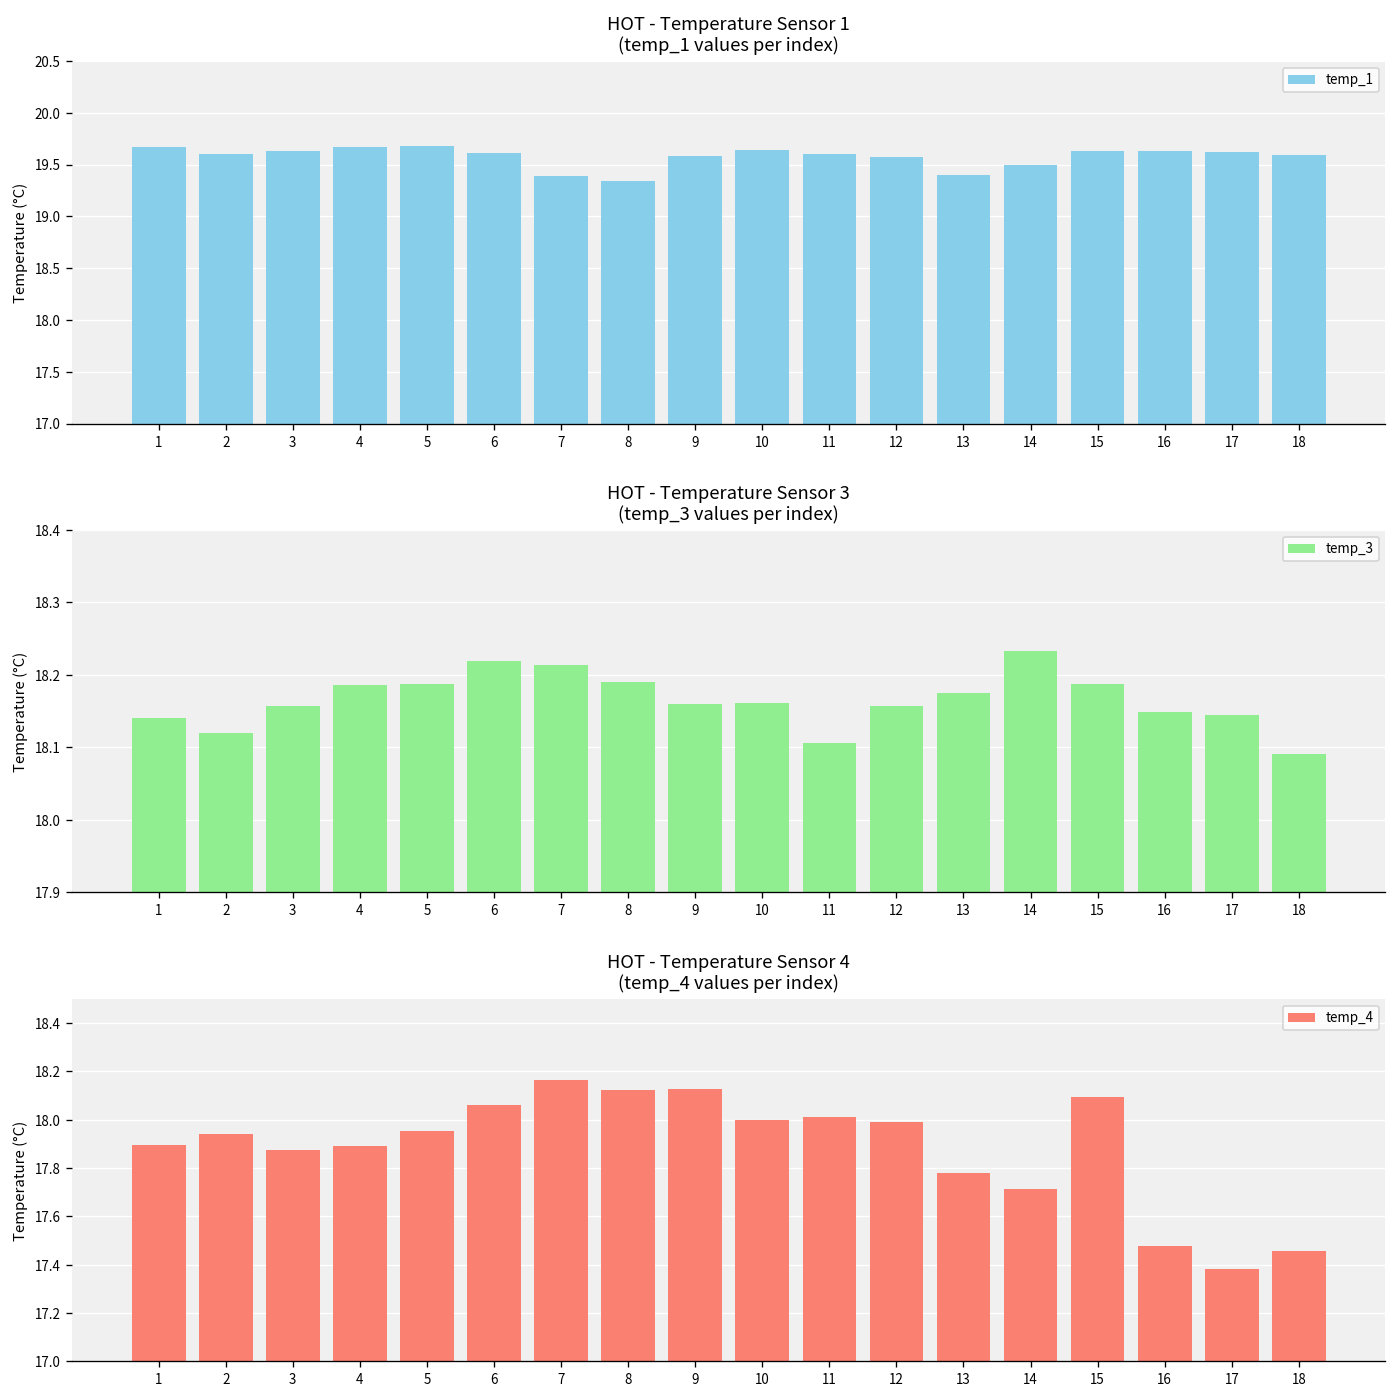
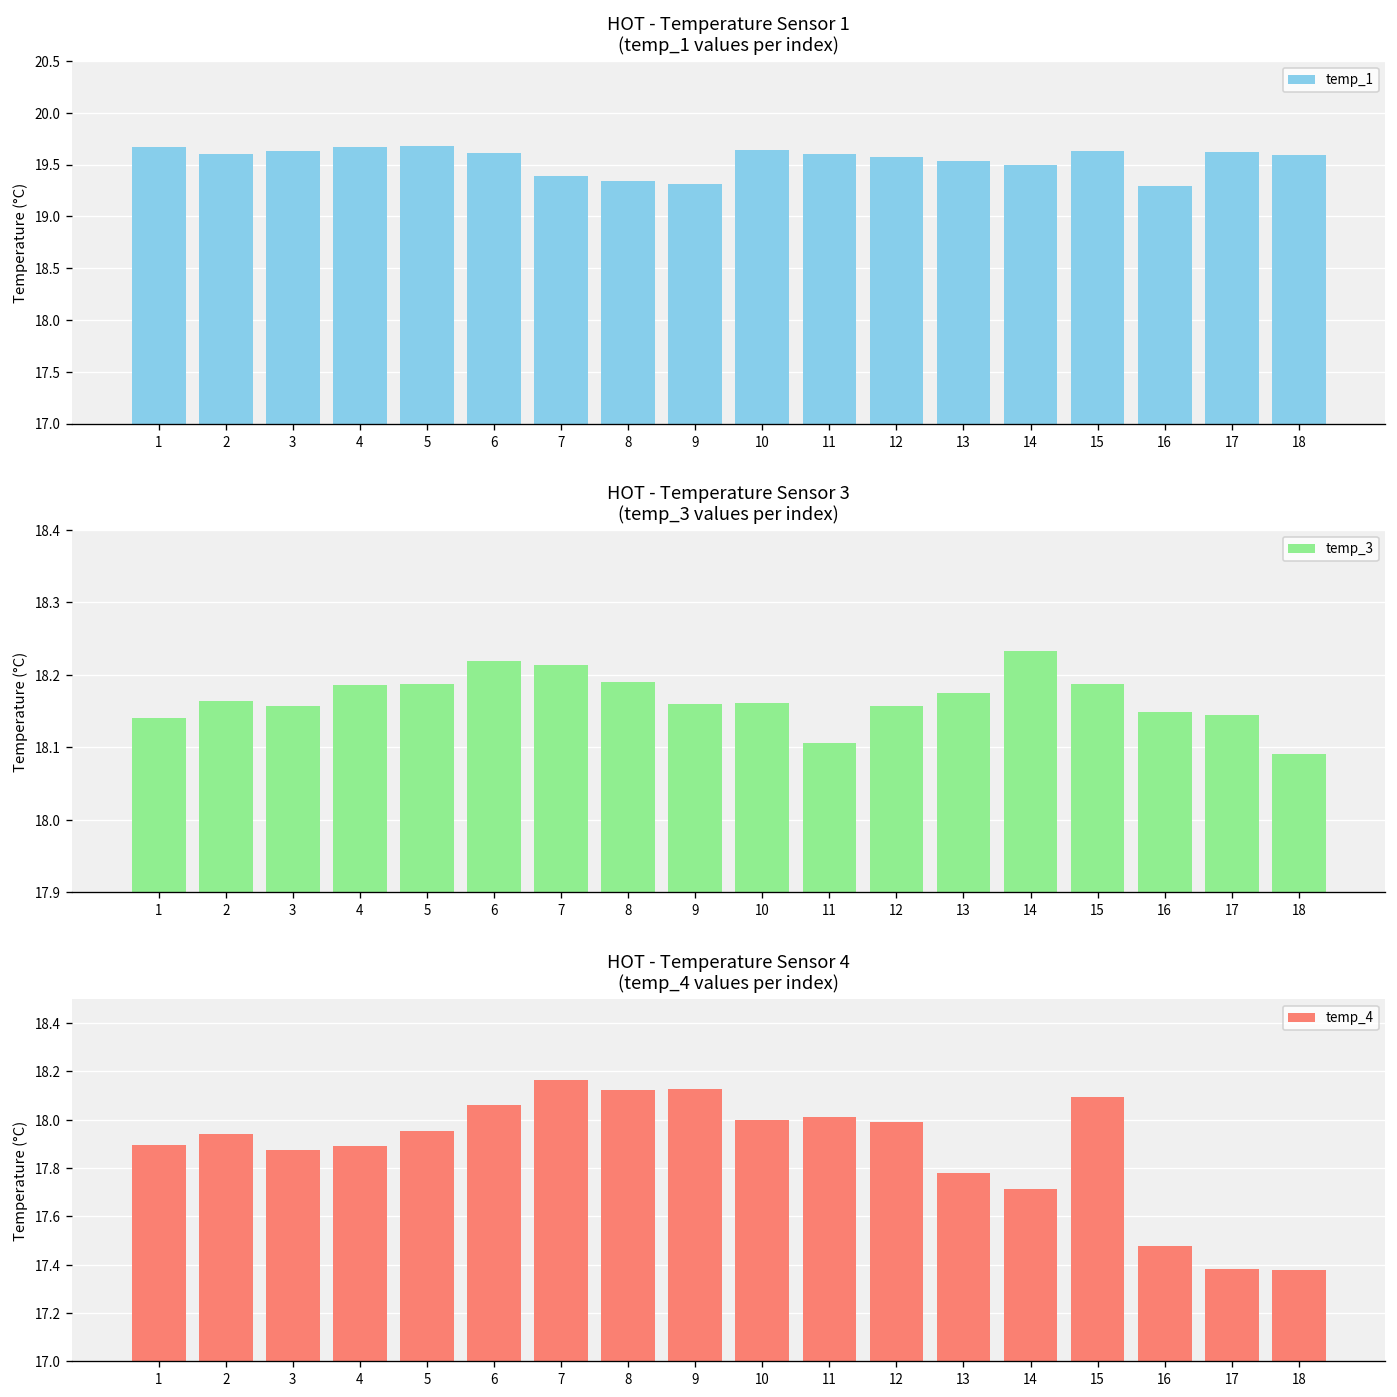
  {
    "HOT - Temperature Sensor 1 (temp_1 values per index)": {
      "1": 19.7,
      "2": 19.6,
      "3": 19.6,
      "4": 19.7,
      "5": 19.7,
      "6": 19.6,
      "7": 19.4,
      "8": 19.3,
-     "9": 19.6,
+     "9": 19.3,
      "10": 19.6,
      "11": 19.6,
      "12": 19.6,
-     "13": 19.4,
+     "13": 19.5,
      "14": 19.5,
      "15": 19.6,
-     "16": 19.6,
+     "16": 19.3,
      "17": 19.6,
      "18": 19.6
    },
    "HOT - Temperature Sensor 3 (temp_3 values per index)": {
      "1": 18.14,
-     "2": 18.12,
+     "2": 18.16,
      "3": 18.16,
      "4": 18.19,
      "5": 18.19,
      "6": 18.22,
      "7": 18.21,
      "8": 18.19,
      "9": 18.16,
      "10": 18.16,
      "11": 18.11,
      "12": 18.16,
      "13": 18.18,
      "14": 18.23,
      "15": 18.19,
      "16": 18.15,
      "17": 18.15,
      "18": 18.09
    },
    "HOT - Temperature Sensor 4 (temp_4 values per index)": {
      "1": 17.90,
      "2": 17.94,
      "3": 17.87,
      "4": 17.89,
      "5": 17.96,
      "6": 18.06,
      "7": 18.16,
      "8": 18.12,
      "9": 18.13,
      "10": 18.00,
      "11": 18.01,
      "12": 17.99,
      "13": 17.78,
      "14": 17.71,
      "15": 18.09,
      "16": 17.48,
      "17": 17.38,
-     "18": 17.46
+     "18": 17.38
    }
  }
